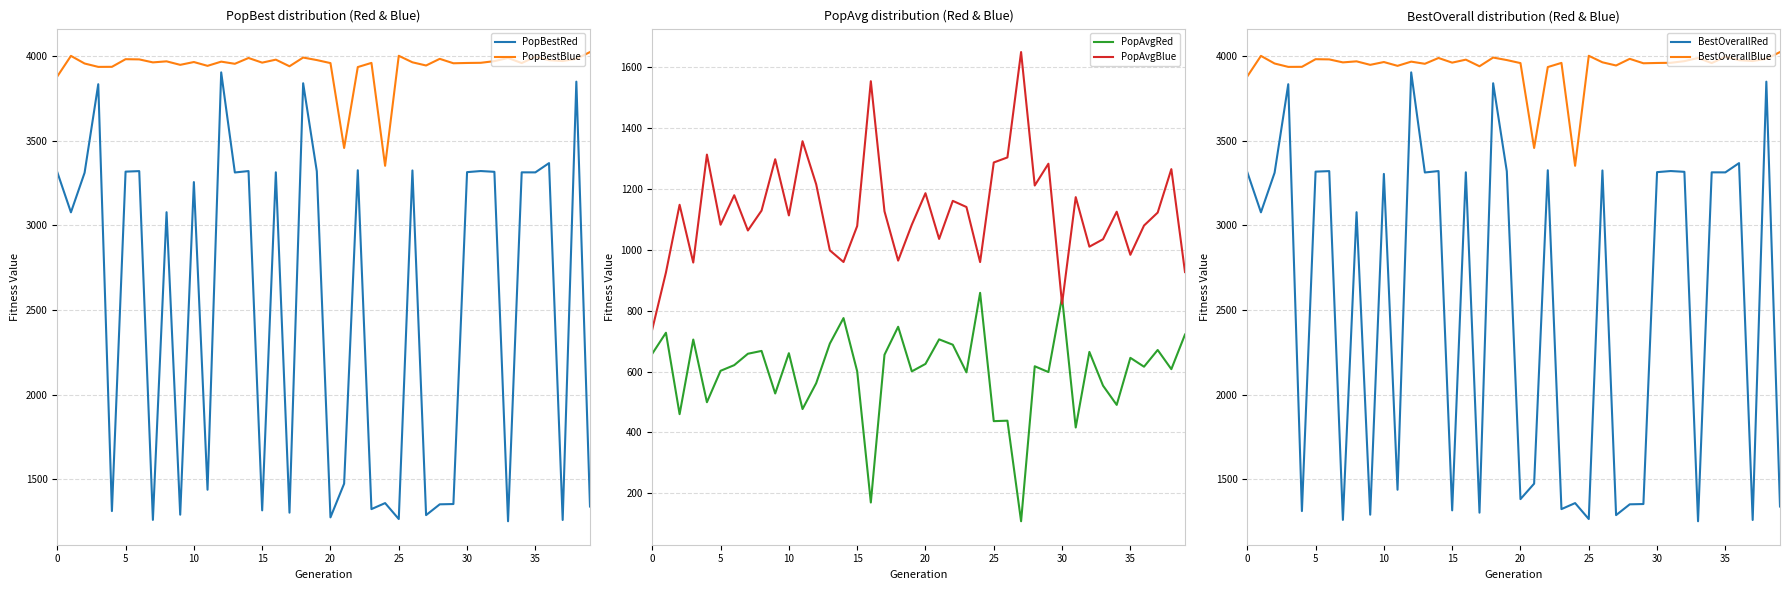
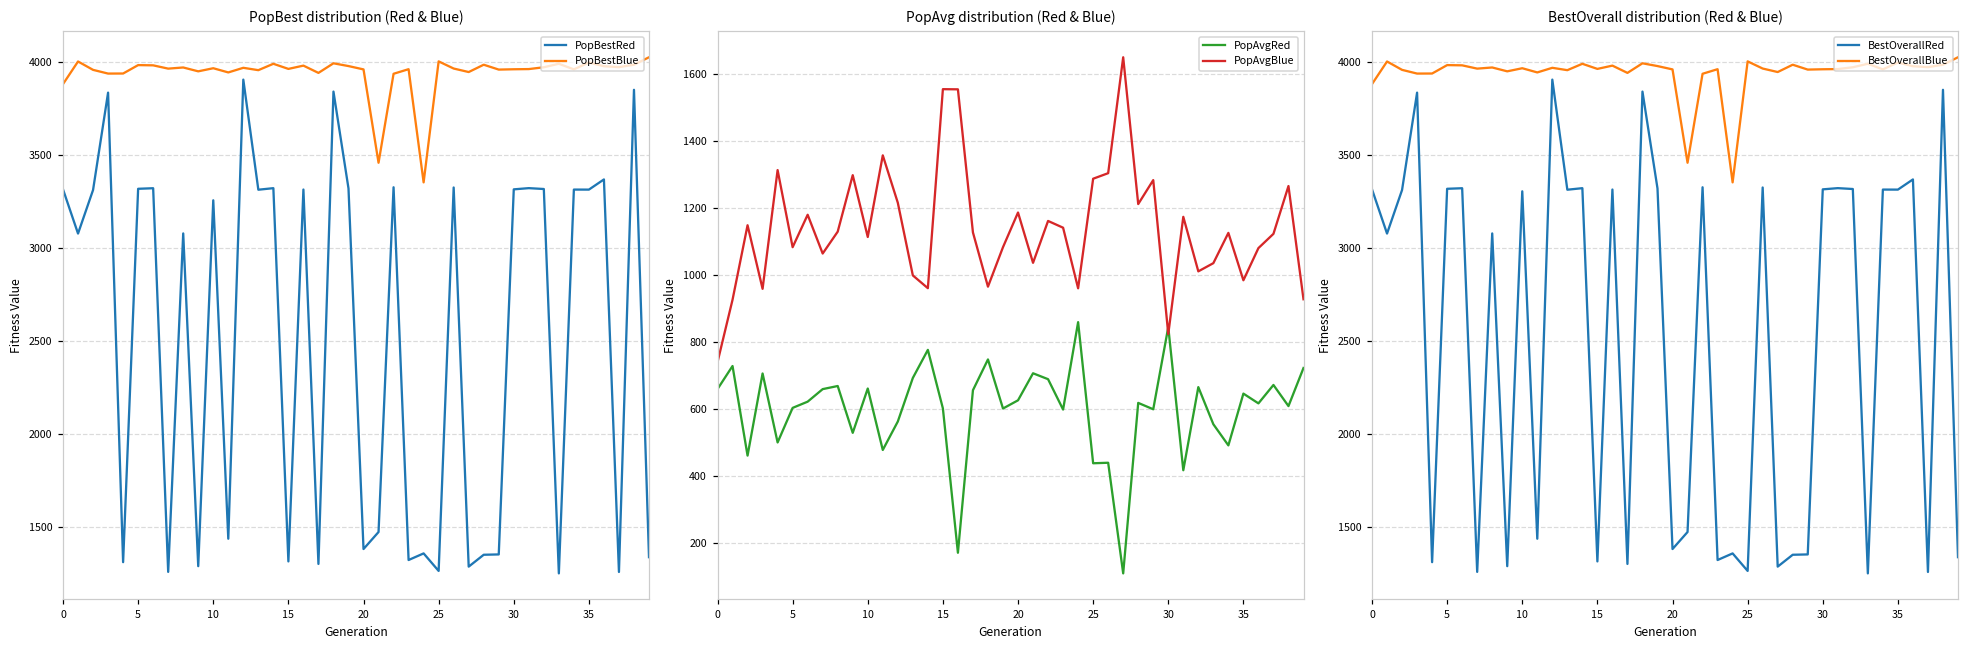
  {
    "PopBest distribution (Red & Blue)": {
      "PopBestRed": {
        "0": 3310,
        "5": 3320,
        "10": 3260,
        "15": 1320,
-       "20": 1270,
+       "20": 1380,
        "25": 1260,
        "30": 3310,
        "35": 3310
      },
      "PopBestBlue": {
        "0": 3880,
        "5": 3980,
        "10": 3960,
        "15": 3960,
        "20": 3960,
        "25": 4000,
        "30": 3960
      }
    },
    "PopAvg distribution (Red & Blue)": {
      "PopAvgRed": {
        "0": 660,
        "5": 600,
        "10": 660,
        "15": 600,
        "20": 630,
        "25": 440,
        "30": 840,
        "35": 650
      },
      "PopAvgBlue": {
        "0": 740,
        "5": 1080,
        "10": 1110,
-       "15": 1080,
+       "15": 1550,
        "20": 1190,
        "25": 1290,
        "30": 820,
        "35": 980
      }
    },
    "BestOverall distribution (Red & Blue)": {
      "BestOverallRed": {
        "0": 3310,
        "5": 3320,
        "10": 3300,
        "15": 1320,
        "20": 1380,
        "25": 1260,
        "30": 3310,
        "35": 3310
      },
      "BestOverallBlue": {
        "0": 3880,
        "5": 3980,
        "10": 3960,
        "15": 3960,
        "20": 3960,
        "25": 4000,
        "30": 3960
      }
    }
  }
